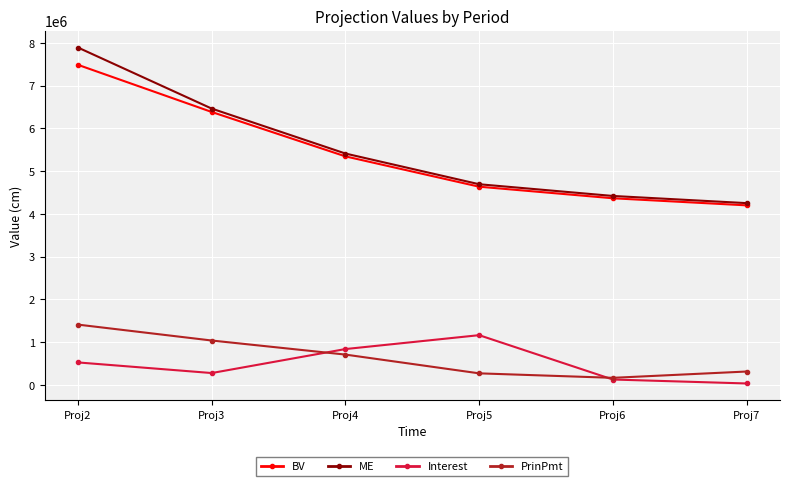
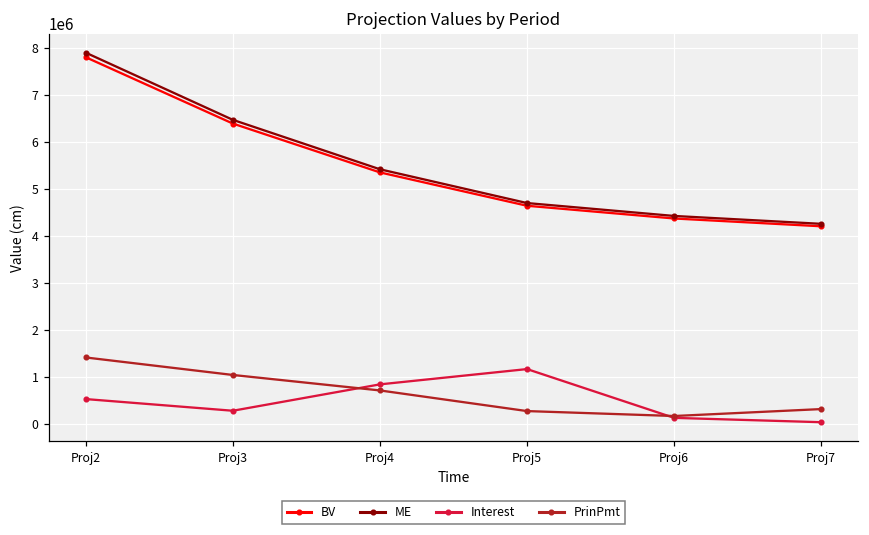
  {
    "BV": {
-     "Proj2": 7500000,
+     "Proj2": 7800000,
      "Proj3": 6400000,
      "Proj4": 5300000
    },
    "ME": {
      "Proj2": 7900000,
      "Proj3": 6500000,
      "Proj4": 5400000
    }
  }
